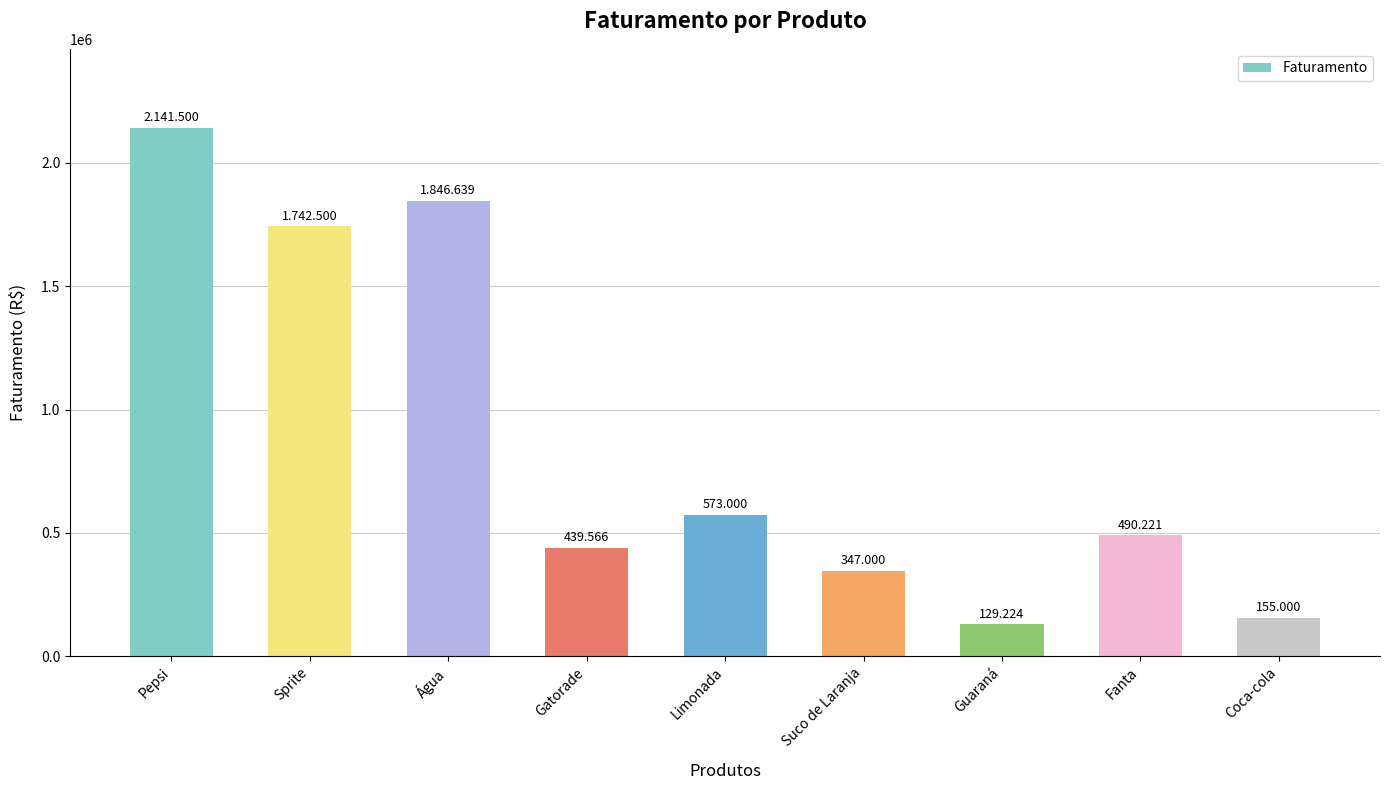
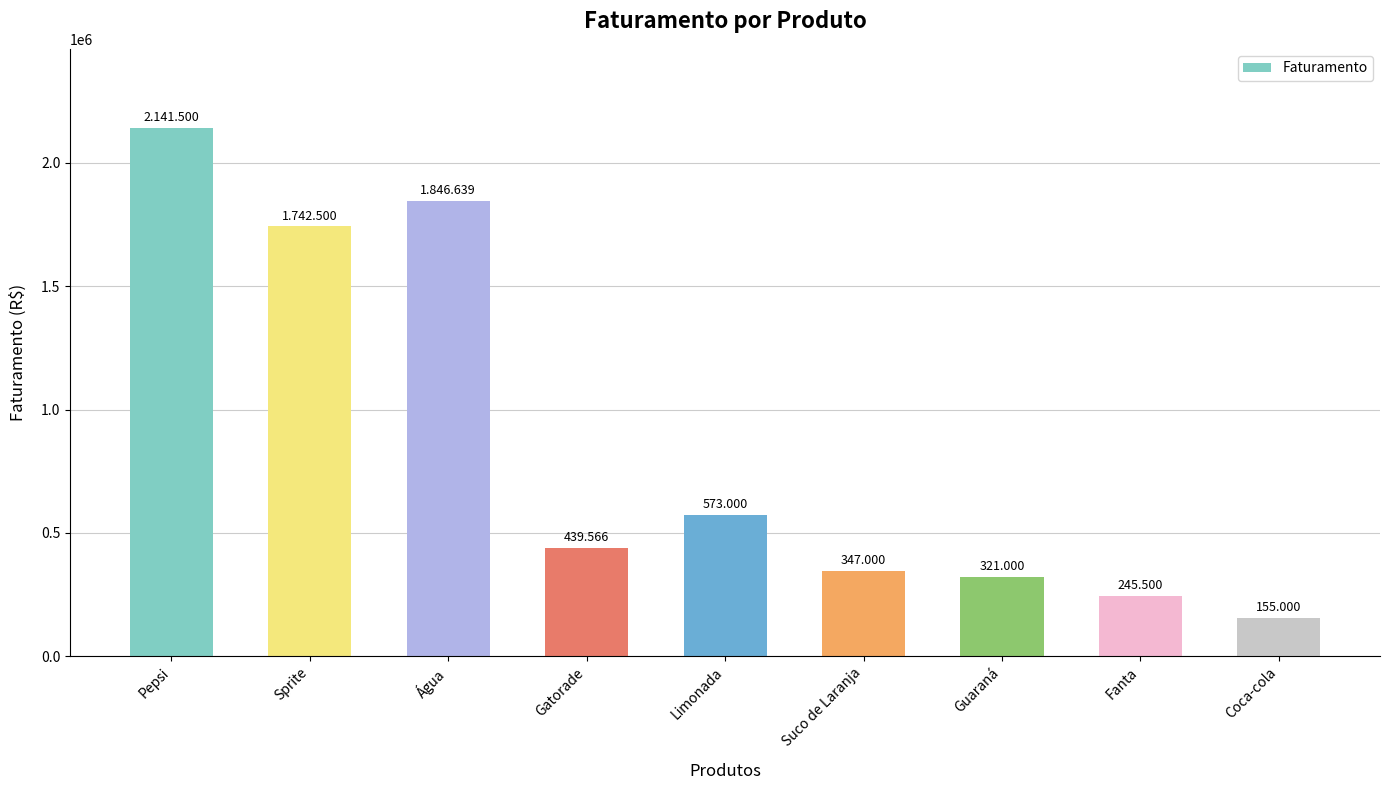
  {
-   "Guaraná": 129.224,
-   "Fanta": 490.221
+   "Guaraná": 321.000,
+   "Fanta": 245.500
  }
